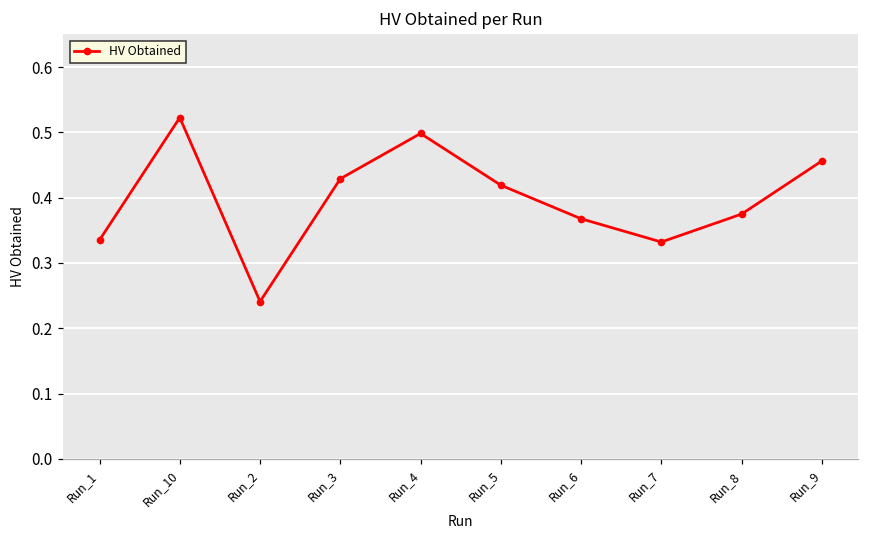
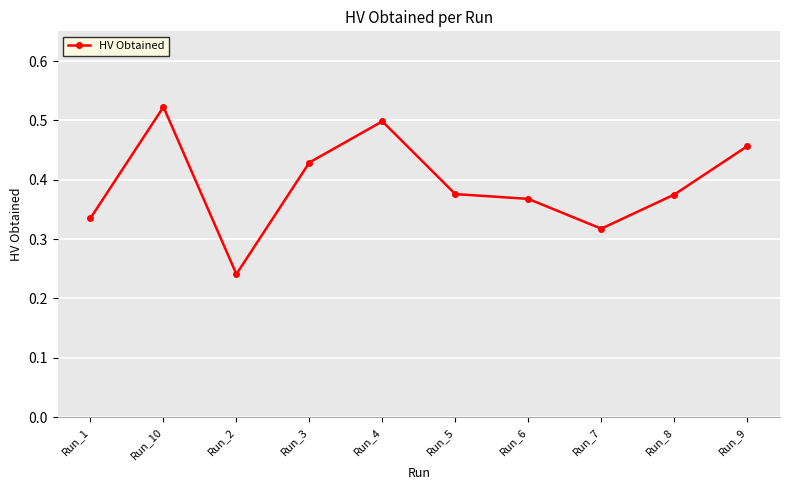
  {
    "Run_1": 0.34,
    "Run_10": 0.52,
    "Run_2": 0.24,
    "Run_3": 0.43,
    "Run_4": 0.50,
-   "Run_5": 0.42,
+   "Run_5": 0.38,
    "Run_6": 0.37,
-   "Run_7": 0.33,
+   "Run_7": 0.32,
    "Run_8": 0.37,
    "Run_9": 0.46
  }
